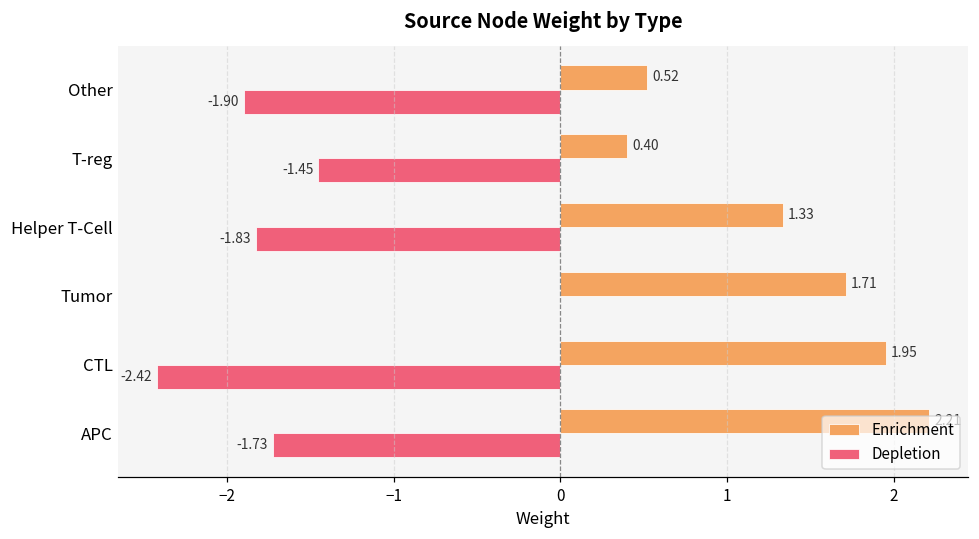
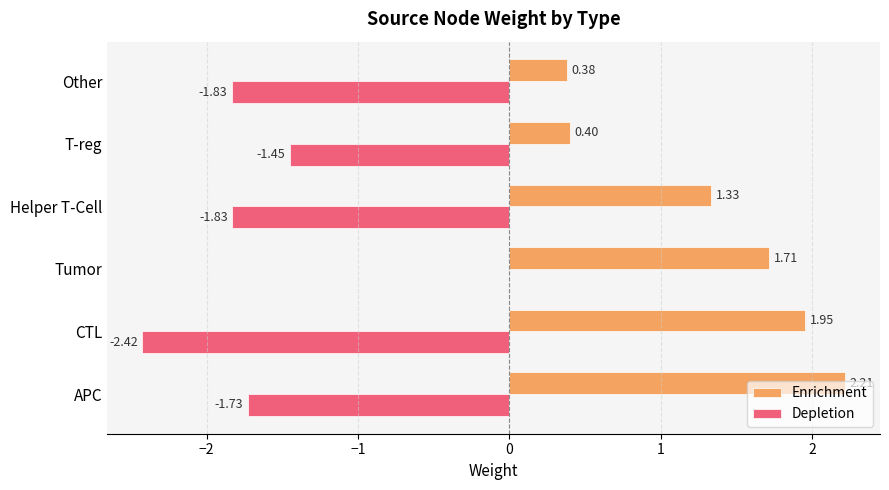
  {
    "Enrichment": {
-     "Other": 0.52,
+     "Other": 0.38,
      "T-reg": 0.40,
      "Helper T-Cell": 1.33,
      "Tumor": 1.71,
      "CTL": 1.95
    },
    "Depletion": {
-     "Other": -1.90,
+     "Other": -1.83,
      "T-reg": -1.45,
      "Helper T-Cell": -1.83,
      "CTL": -2.42,
      "APC": -1.73
    }
  }
